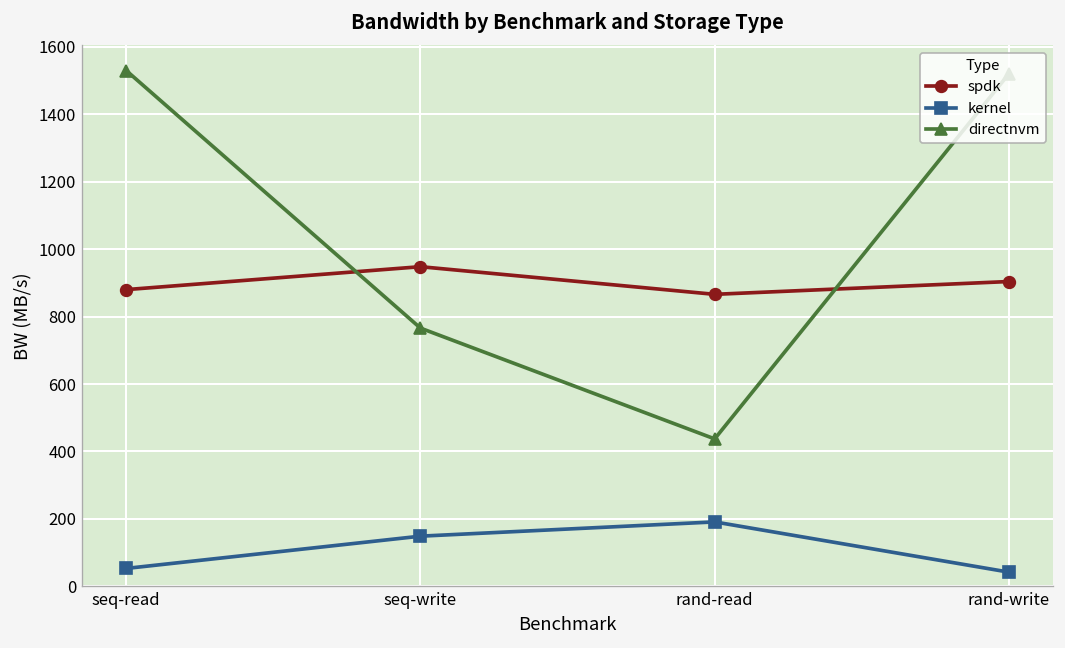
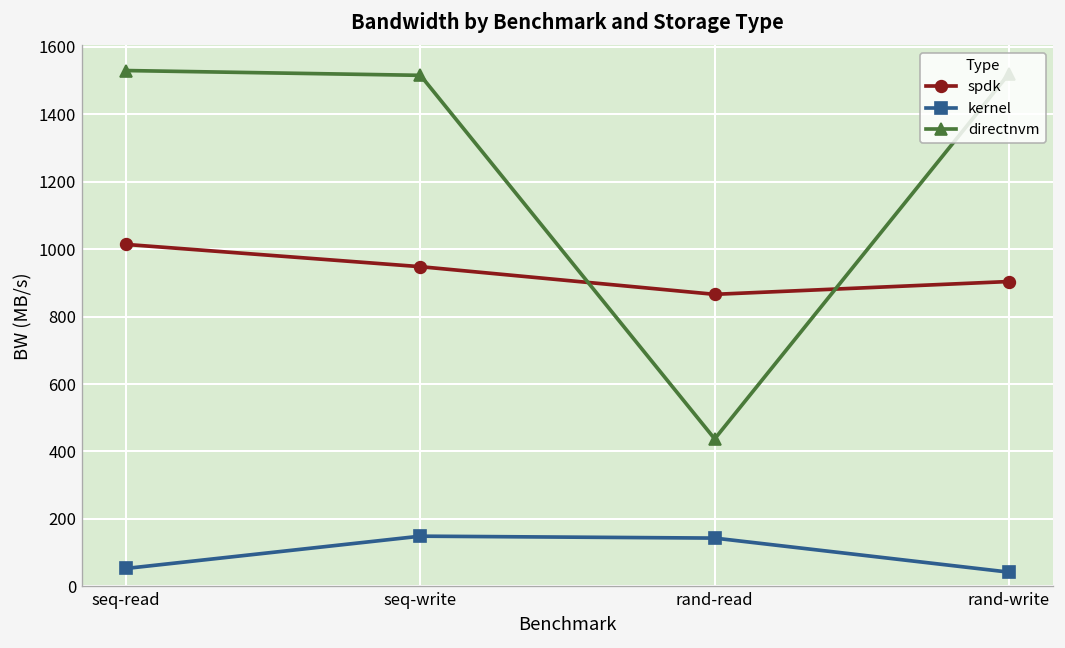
  {
    "spdk": {
-     "seq-read": 880,
+     "seq-read": 1010,
      "seq-write": 950,
      "rand-read": 870,
      "rand-write": 900
    },
    "kernel": {
      "seq-read": 50,
      "seq-write": 150,
-     "rand-read": 190,
+     "rand-read": 140,
      "rand-write": 40
    },
    "directnvm": {
      "seq-read": 1530,
-     "seq-write": 770,
+     "seq-write": 1520,
      "rand-read": 440
    }
  }
